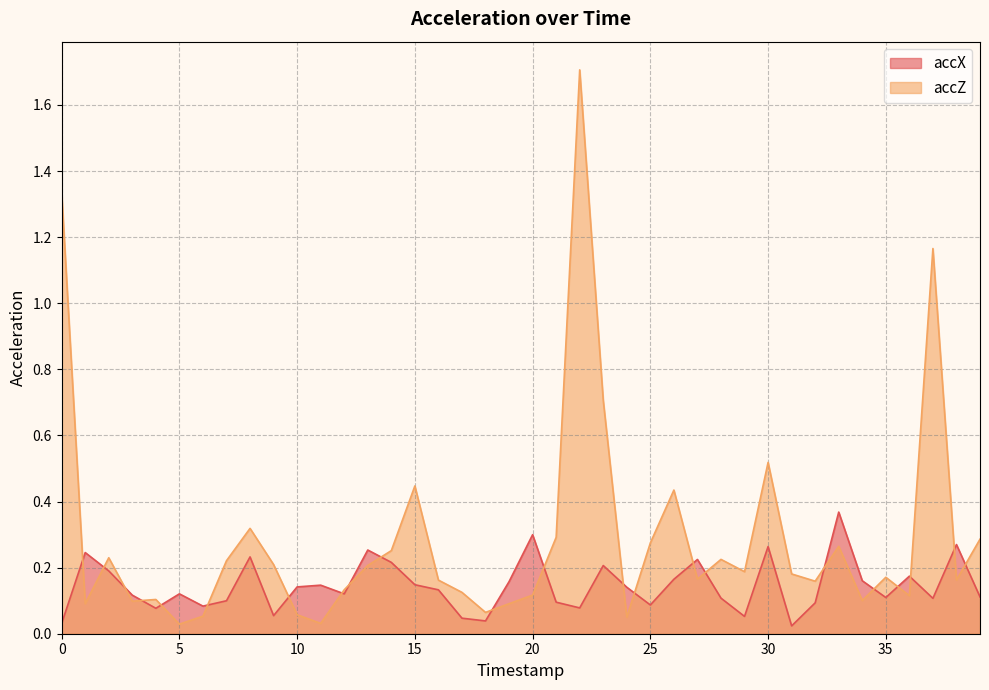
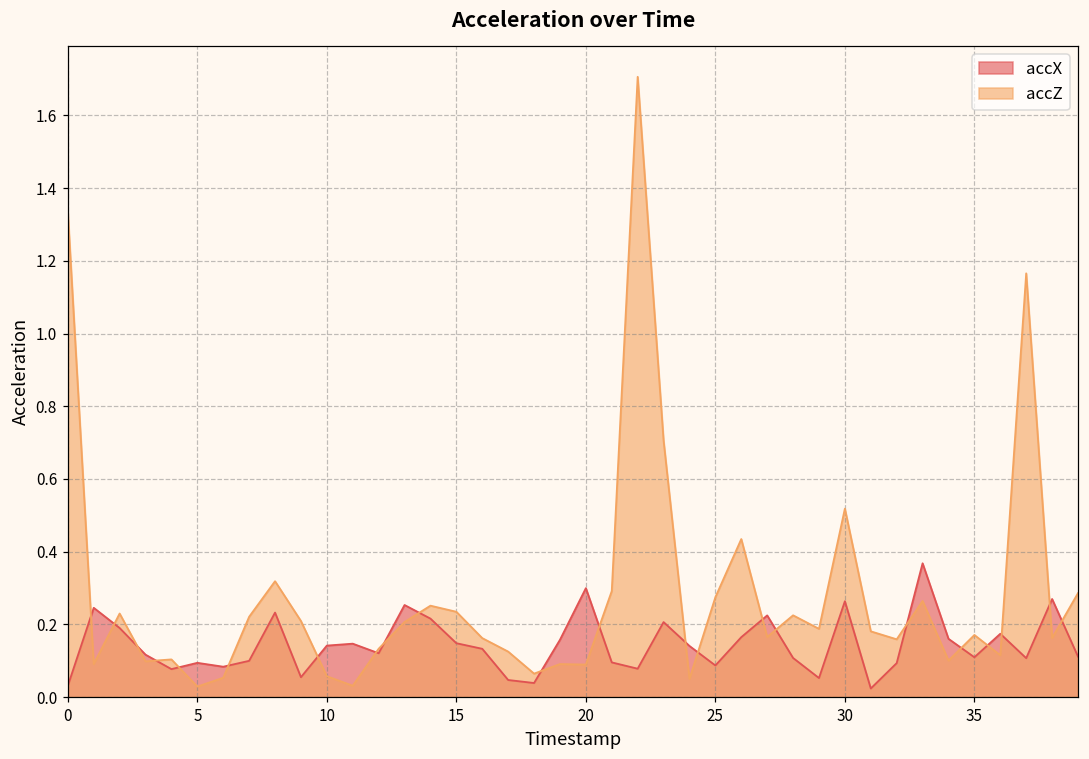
  {
    "accX": {
      "0": 0.03,
-     "5": 0.12,
+     "5": 0.09,
      "10": 0.14,
      "15": 0.15,
      "20": 0.30,
      "25": 0.09,
      "30": 0.26,
      "35": 0.11
    },
    "accZ": {
      "0": 1.33,
      "5": 0.03,
      "10": 0.06,
-     "15": 0.45,
-     "20": 0.12,
+     "15": 0.23,
+     "20": 0.09,
      "25": 0.27,
      "30": 0.52,
      "35": 0.17
    }
  }
